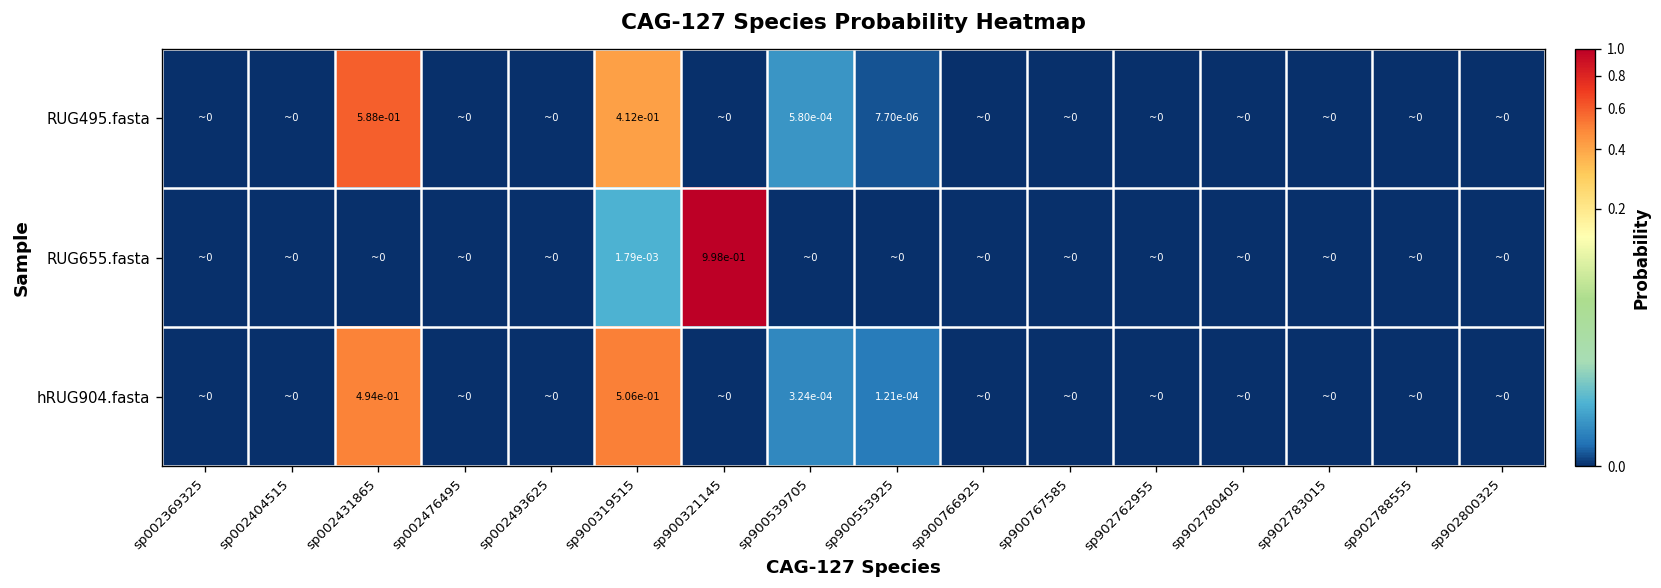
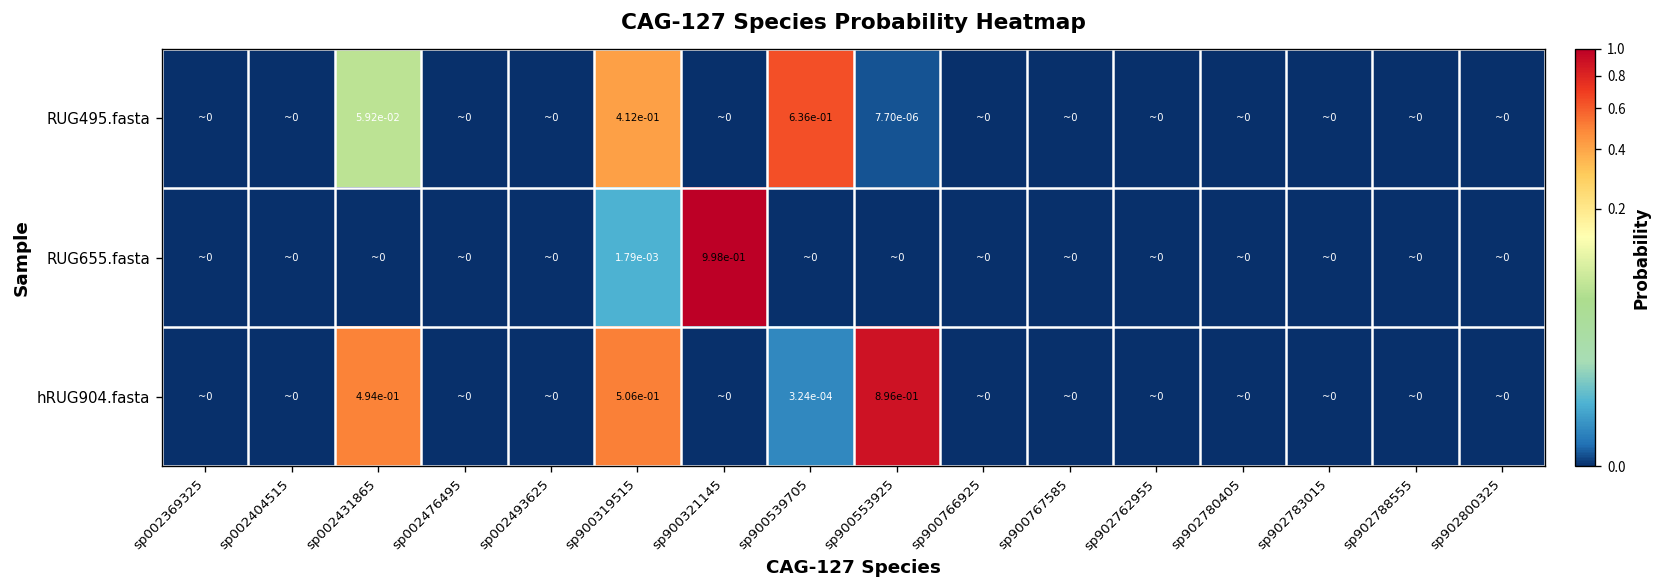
  {
    "RUG495.fasta": {
      "sp002369325": "0",
      "sp002404515": "0",
-     "sp002431865": "5.88e-01",
+     "sp002431865": "5.92e-02",
      "sp002476495": "0",
      "sp002493625": "0",
      "sp900319515": "4.12e-01",
      "sp900321145": "0",
-     "sp900539705": "5.80e-04",
+     "sp900539705": "6.36e-01",
      "sp900553925": "7.70e-06",
      "sp900766925": "0",
      "sp900767585": "0",
      "sp902762955": "0",
      "sp902780405": "0",
      "sp902783015": "0",
      "sp902788555": "0",
      "sp902800325": "0"
    },
    "RUG655.fasta": {
      "sp002369325": "0",
      "sp002404515": "0",
      "sp002431865": "0",
      "sp002476495": "0",
      "sp002493625": "0",
      "sp900319515": "1.79e-03",
      "sp900321145": "9.98e-01",
      "sp900539705": "0",
      "sp900553925": "0",
      "sp900766925": "0",
      "sp900767585": "0",
      "sp902762955": "0",
      "sp902780405": "0",
      "sp902783015": "0",
      "sp902788555": "0",
      "sp902800325": "0"
    },
    "hRUG904.fasta": {
      "sp002369325": "0",
      "sp002404515": "0",
      "sp002431865": "4.94e-01",
      "sp002476495": "0",
      "sp002493625": "0",
      "sp900319515": "5.06e-01",
      "sp900321145": "0",
      "sp900539705": "3.24e-04",
-     "sp900553925": "1.21e-04",
+     "sp900553925": "8.96e-01",
      "sp900766925": "0",
      "sp900767585": "0",
      "sp902762955": "0",
      "sp902780405": "0",
      "sp902783015": "0",
      "sp902788555": "0",
      "sp902800325": "0"
    }
  }
